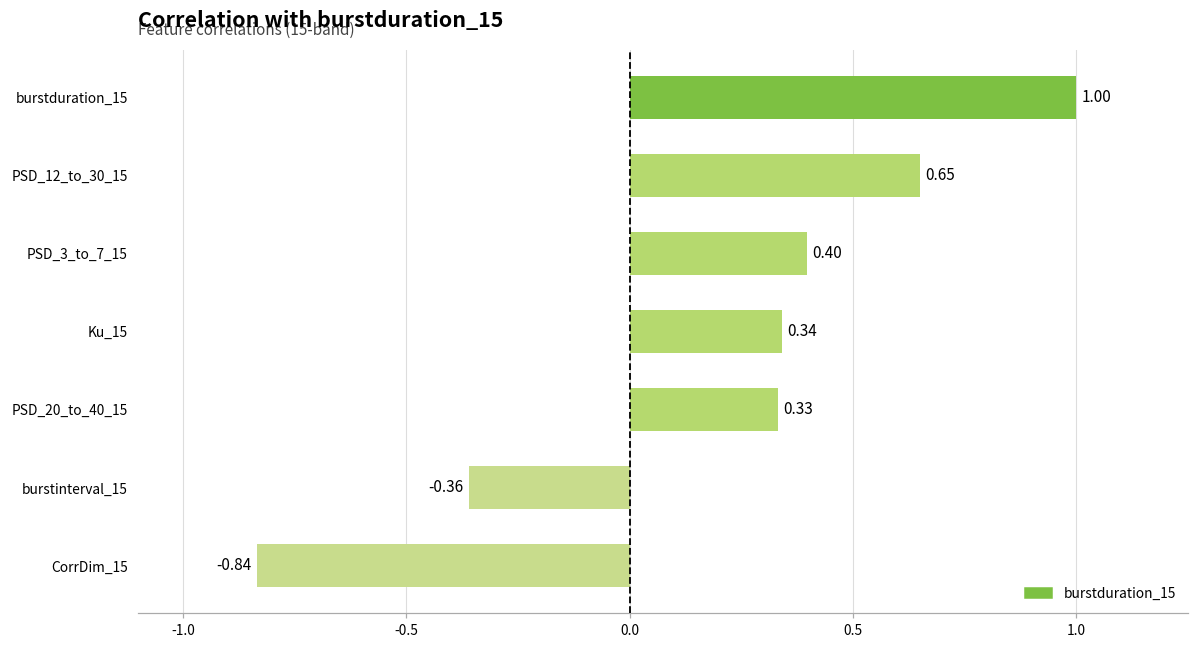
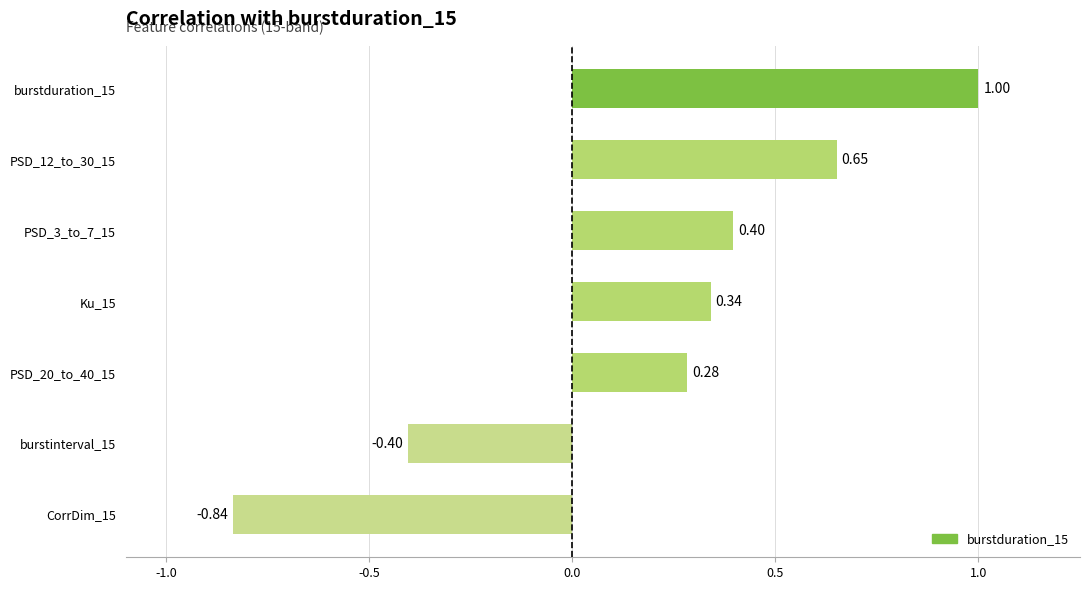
  {
    "burstduration_15": 1.00,
    "PSD_12_to_30_15": 0.65,
    "PSD_3_to_7_15": 0.40,
    "Ku_15": 0.34,
-   "PSD_20_to_40_15": 0.33,
-   "burstinterval_15": -0.36,
+   "PSD_20_to_40_15": 0.28,
+   "burstinterval_15": -0.40,
    "CorrDim_15": -0.84
  }
